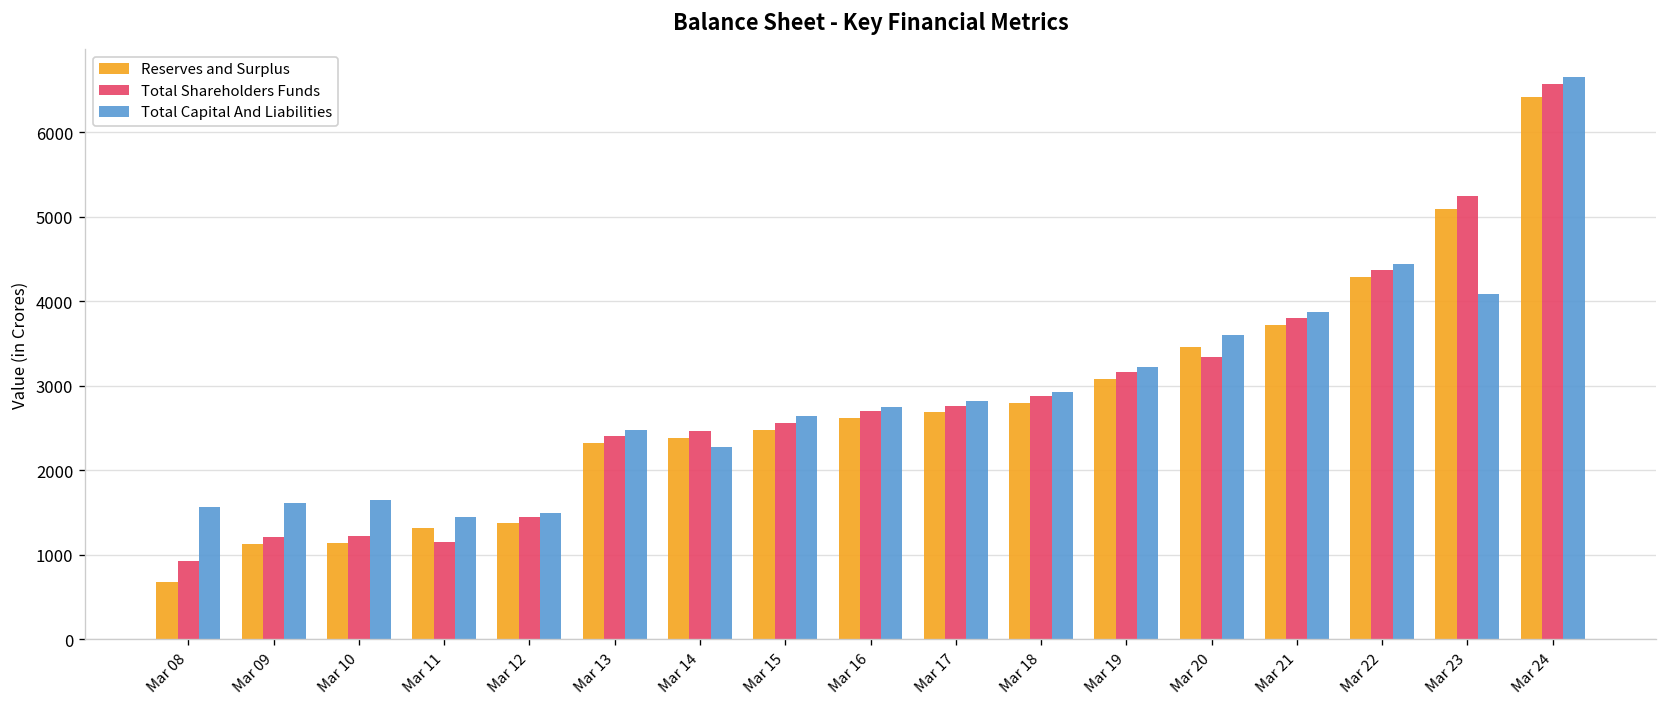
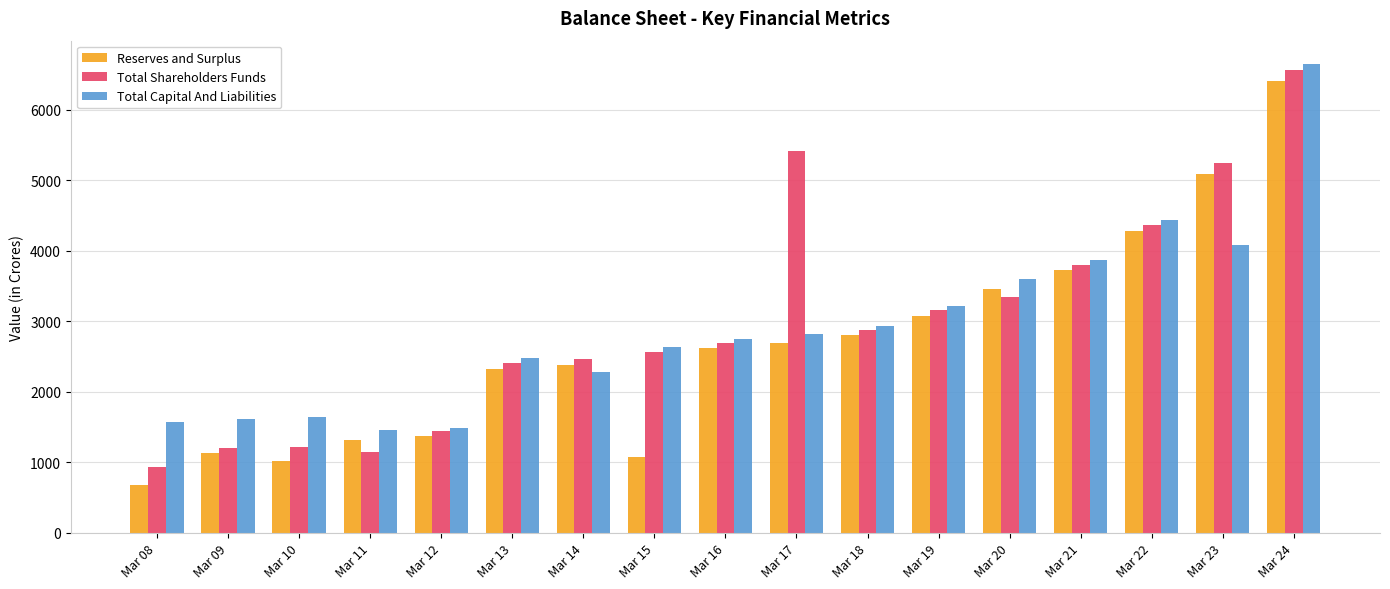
  {
    "Reserves and Surplus": {
      "Mar 08": 700,
      "Mar 09": 1100,
-     "Mar 10": 1100,
+     "Mar 10": 1000,
      "Mar 11": 1300,
      "Mar 12": 1400,
      "Mar 13": 2300,
      "Mar 14": 2400,
-     "Mar 15": 2500,
+     "Mar 15": 1100,
      "Mar 16": 2600,
      "Mar 17": 2700,
      "Mar 18": 2800,
      "Mar 19": 3100,
      "Mar 20": 3500,
      "Mar 21": 3700,
      "Mar 22": 4300,
      "Mar 23": 5100,
      "Mar 24": 6400
    },
    "Total Shareholders Funds": {
      "Mar 08": 900,
      "Mar 09": 1200,
      "Mar 10": 1200,
      "Mar 11": 1100,
      "Mar 12": 1400,
      "Mar 13": 2400,
      "Mar 14": 2500,
      "Mar 15": 2600,
      "Mar 16": 2700,
-     "Mar 17": 2800,
+     "Mar 17": 5400,
      "Mar 18": 2900,
      "Mar 19": 3200,
      "Mar 20": 3300,
      "Mar 21": 3800,
      "Mar 22": 4400,
      "Mar 23": 5200,
      "Mar 24": 6600
    },
    "Total Capital And Liabilities": {
      "Mar 08": 1600,
      "Mar 09": 1600,
      "Mar 10": 1600,
      "Mar 11": 1500,
      "Mar 12": 1500,
      "Mar 13": 2500,
      "Mar 14": 2300,
      "Mar 15": 2600,
      "Mar 16": 2700,
      "Mar 17": 2800,
      "Mar 18": 2900,
      "Mar 19": 3200,
      "Mar 20": 3600,
      "Mar 21": 3900,
      "Mar 22": 4400,
      "Mar 23": 4100,
      "Mar 24": 6700
    }
  }
